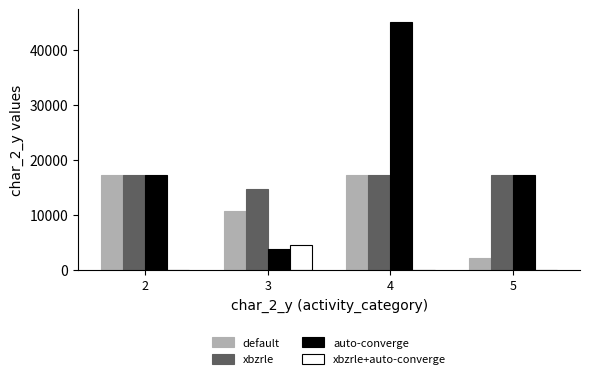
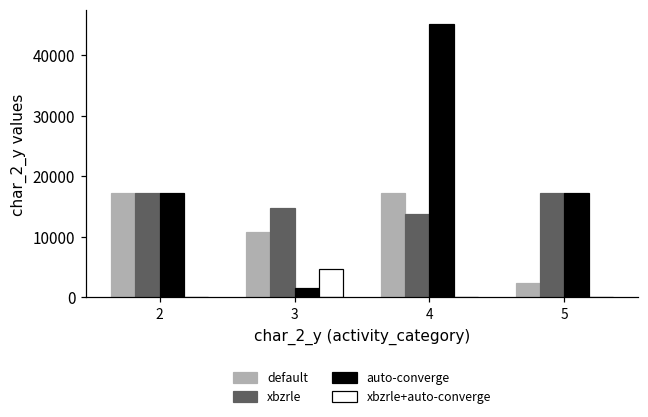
  {
    "default": {
      "2": 17000,
      "3": 11000,
      "4": 17000,
      "5": 2000
    },
    "xbzrle": {
      "2": 17000,
      "3": 15000,
-     "4": 17000,
+     "4": 14000,
      "5": 17000
    },
    "auto-converge": {
      "2": 17000,
-     "3": 4000,
+     "3": 2000,
      "4": 45000,
      "5": 17000
    },
    "xbzrle+auto-converge": {
      "2": 0,
      "3": 5000
    }
  }
